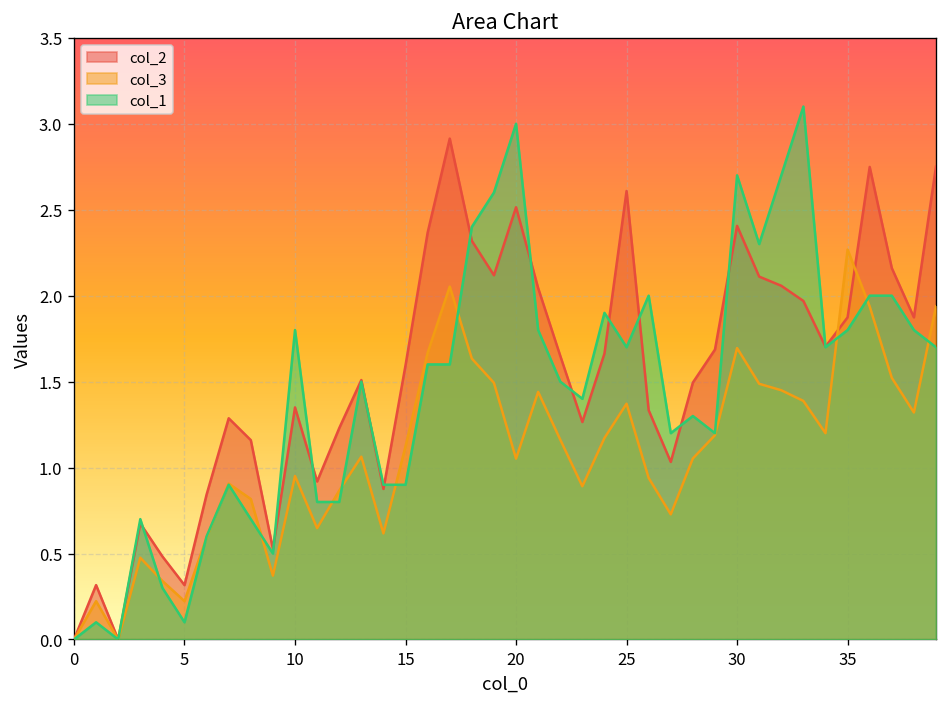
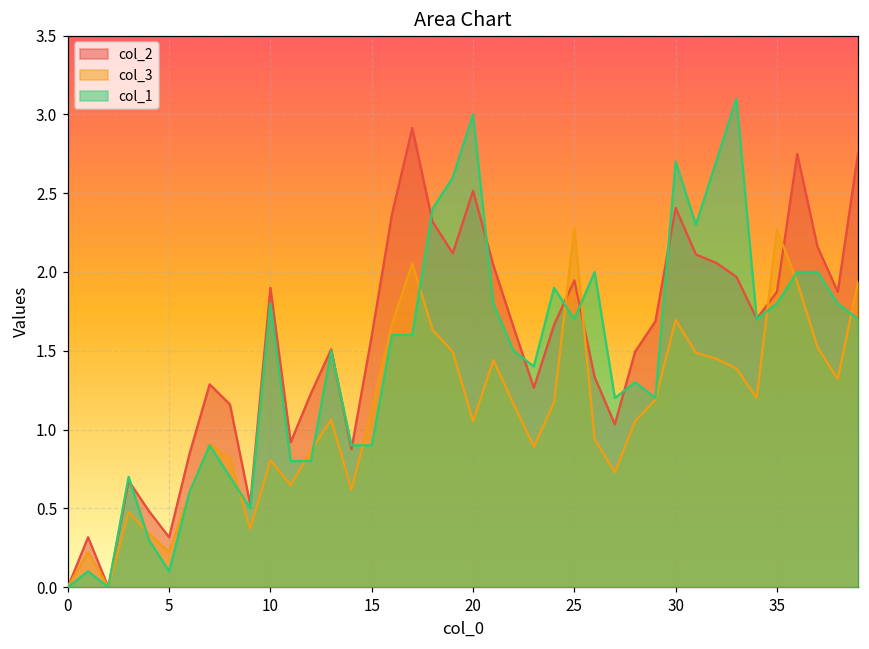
  {
    "col_2": {
      "5": 0.32,
-     "10": 1.35,
+     "10": 1.90,
      "15": 1.60,
      "20": 2.51,
-     "25": 2.61,
+     "25": 1.95,
      "30": 2.41,
      "35": 1.87
    },
    "col_3": {
      "5": 0.22,
-     "10": 0.95,
+     "10": 0.80,
      "15": 1.12,
      "20": 1.05,
-     "25": 1.37,
+     "25": 2.28,
      "30": 1.70,
      "35": 2.27
    },
    "col_1": {
      "5": 0.10,
      "10": 1.80,
      "15": 0.90,
      "20": 3.00,
      "25": 1.70,
      "30": 2.70,
      "35": 1.80
    }
  }
